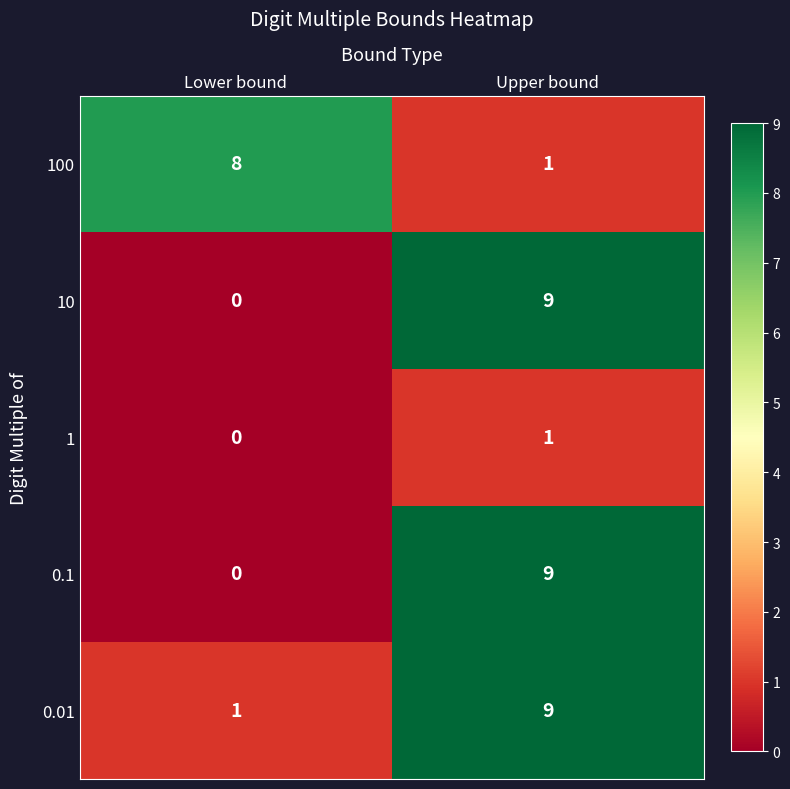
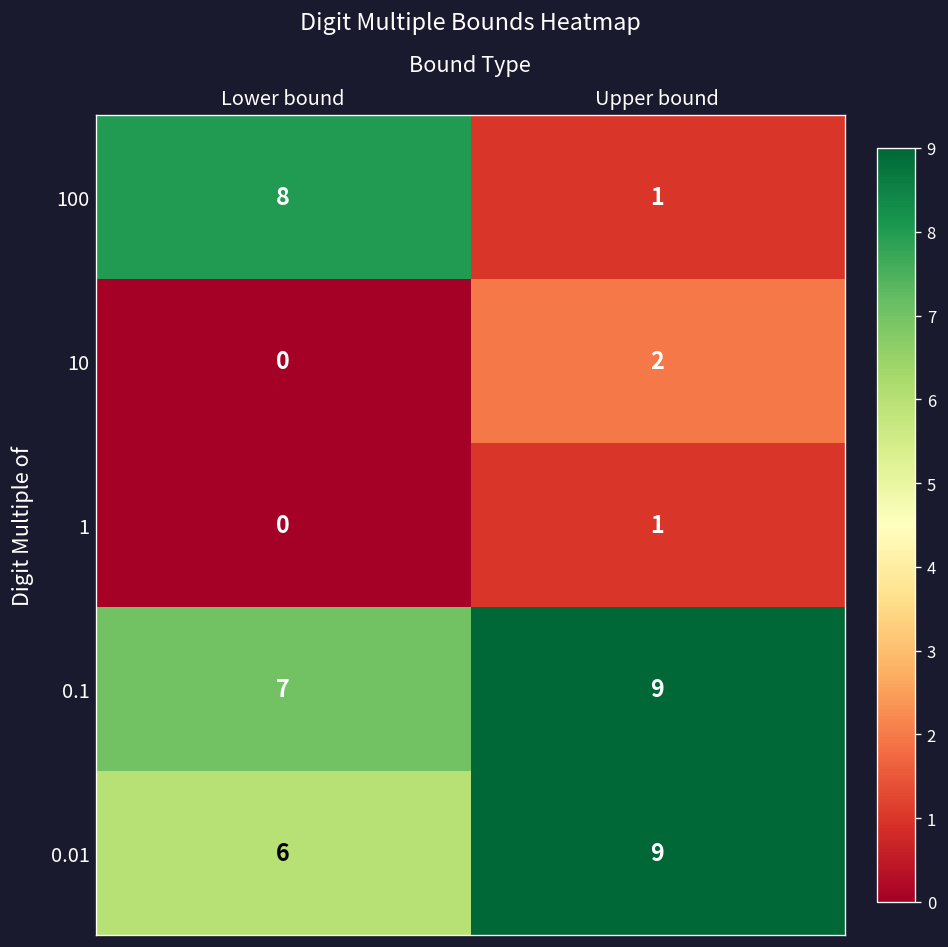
  {
    "100": {
      "Lower bound": 8,
      "Upper bound": 1
    },
    "10": {
      "Lower bound": 0,
-     "Upper bound": 9
+     "Upper bound": 2
    },
    "1": {
      "Lower bound": 0,
      "Upper bound": 1
    },
    "0.1": {
-     "Lower bound": 0,
+     "Lower bound": 7,
      "Upper bound": 9
    },
    "0.01": {
-     "Lower bound": 1,
+     "Lower bound": 6,
      "Upper bound": 9
    }
  }
